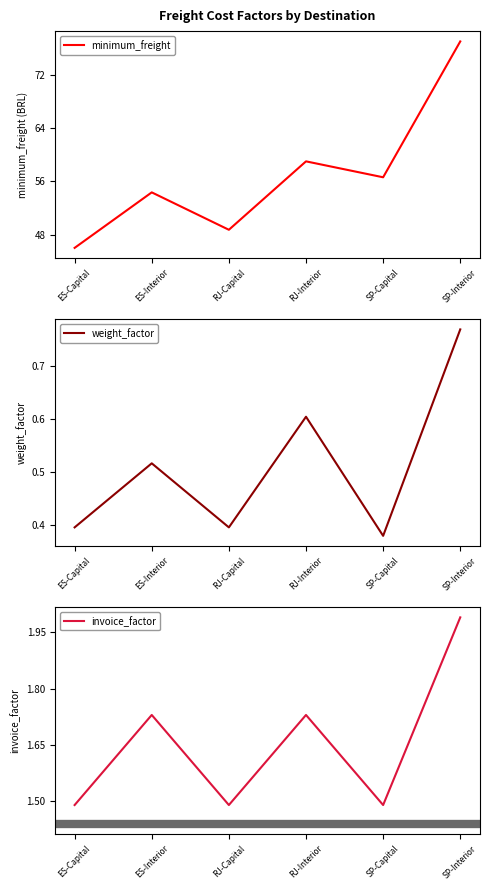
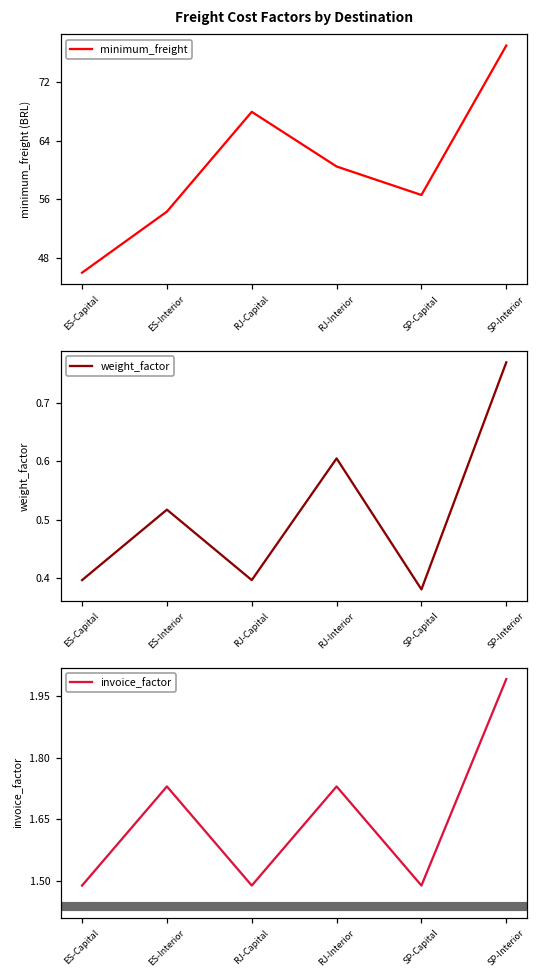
  {
    "Freight Cost Factors by Destination": {
      "ES-Capital": 46,
      "ES-Interior": 54,
-     "RJ-Capital": 49,
-     "RJ-Interior": 59,
+     "RJ-Capital": 68,
+     "RJ-Interior": 61,
      "SP-Capital": 57,
      "SP-Interior": 77
    }
  }
